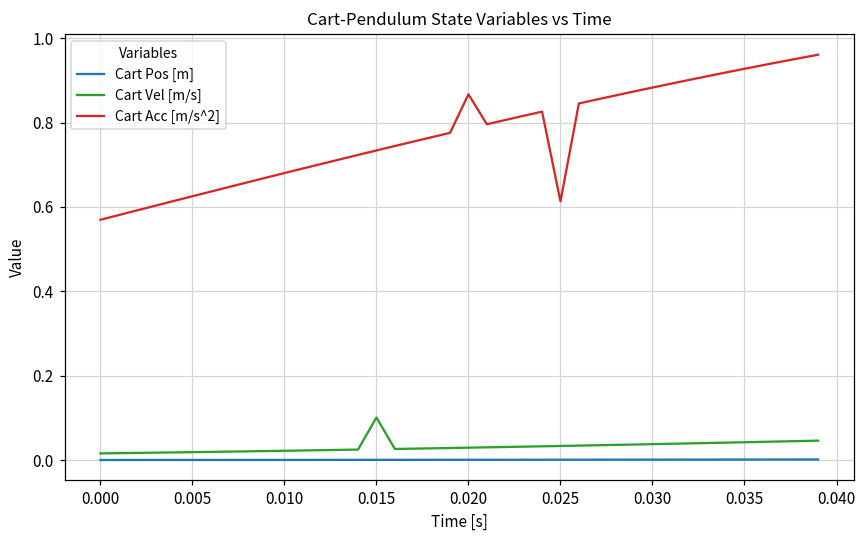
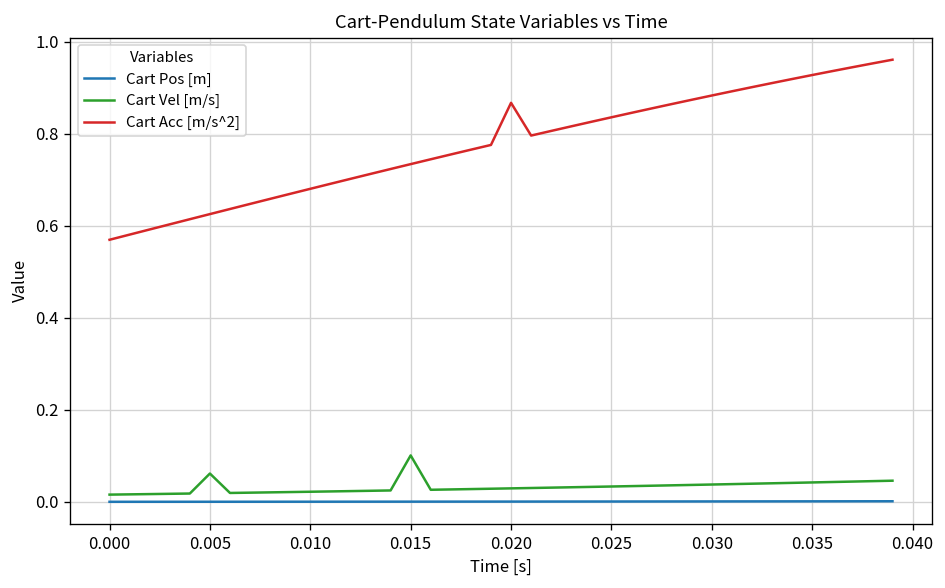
  {
    "Cart Pos [m]": {
      "0.000": 0.00,
      "0.005": 0.00,
      "0.010": 0.00,
      "0.015": 0.00,
      "0.020": 0.00,
      "0.025": 0.00,
      "0.030": 0.00,
      "0.035": 0.00
    },
    "Cart Vel [m/s]": {
      "0.000": 0.02,
-     "0.005": 0.02,
+     "0.005": 0.06,
      "0.010": 0.02,
      "0.015": 0.10,
      "0.020": 0.03,
      "0.025": 0.03,
      "0.030": 0.04,
      "0.035": 0.04
    },
    "Cart Acc [m/s^2]": {
      "0.000": 0.57,
      "0.005": 0.63,
      "0.010": 0.68,
      "0.015": 0.73,
      "0.020": 0.87,
-     "0.025": 0.61,
+     "0.025": 0.84,
      "0.030": 0.88,
      "0.035": 0.93
    }
  }
